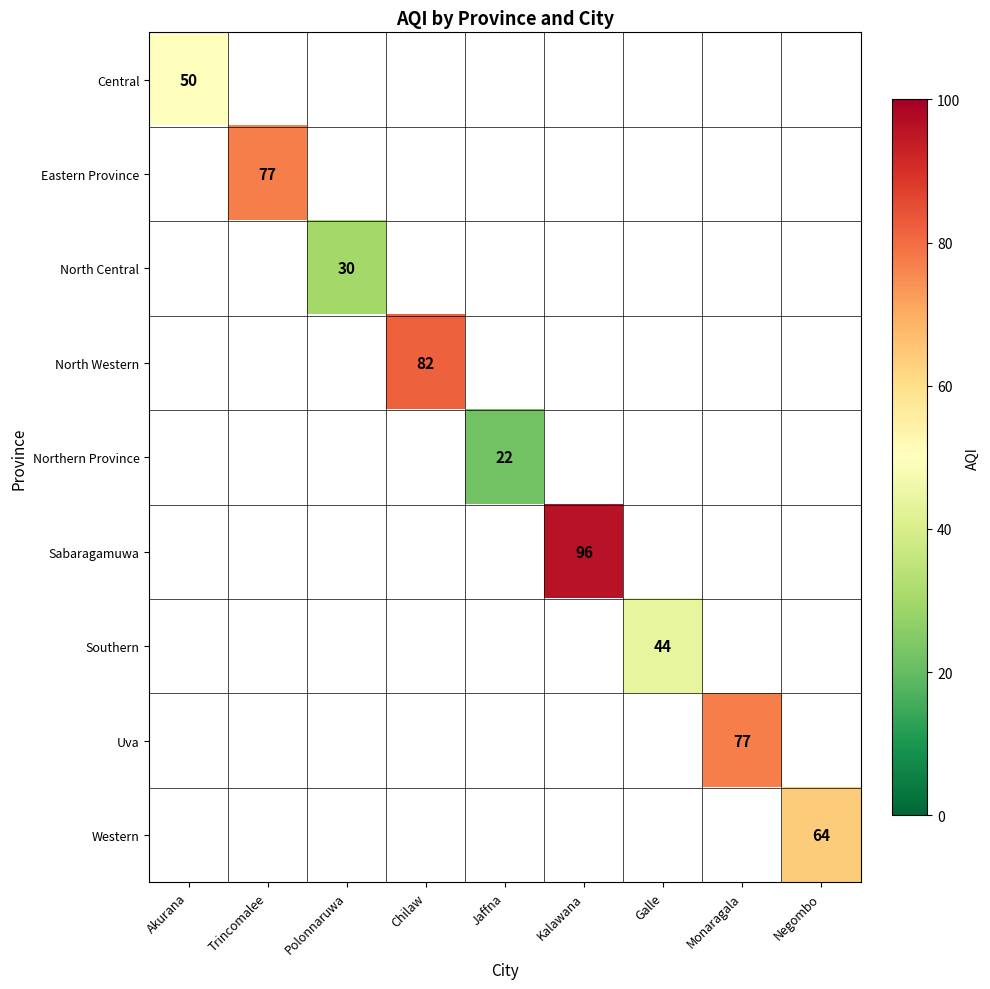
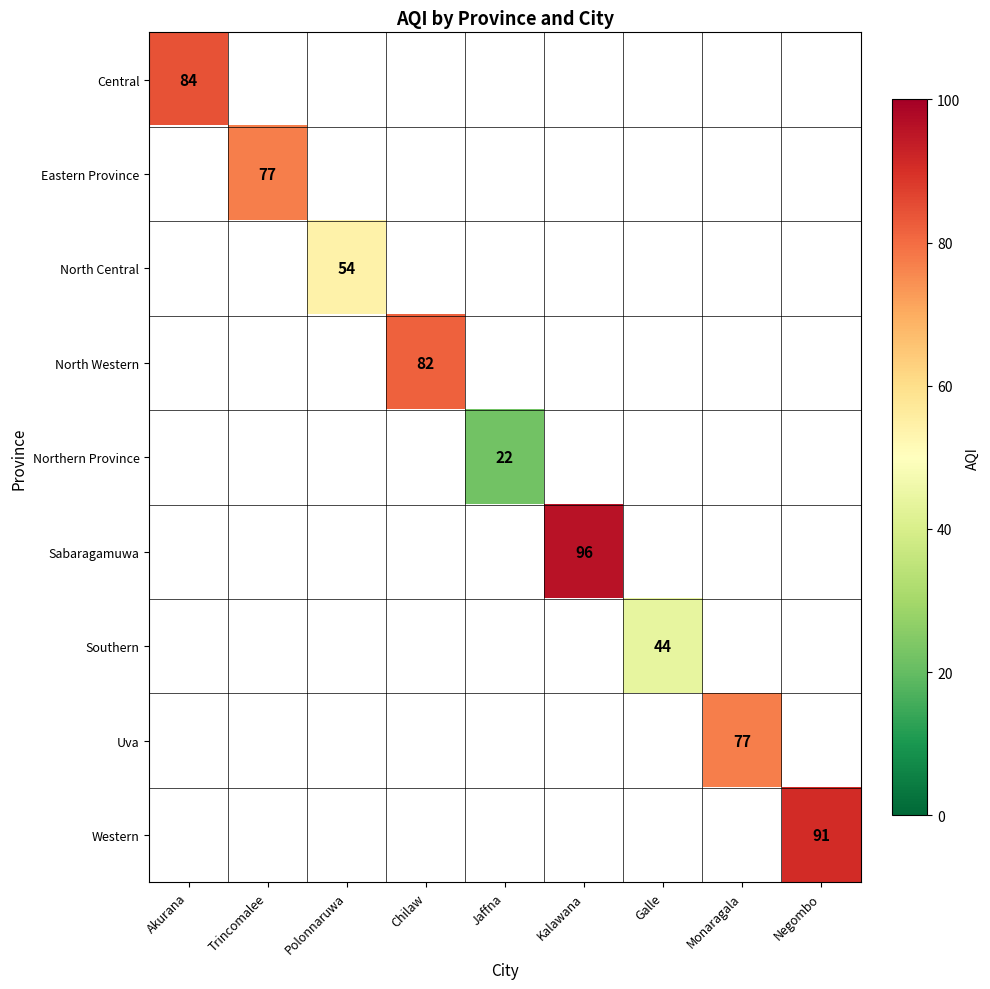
  {
    "Central": {
-     "Akurana": 50
+     "Akurana": 84
    },
    "Eastern Province": {
      "Trincomalee": 77
    },
    "North Central": {
-     "Polonnaruwa": 30
+     "Polonnaruwa": 54
    },
    "North Western": {
      "Chilaw": 82
    },
    "Northern Province": {
      "Jaffna": 22
    },
    "Sabaragamuwa": {
      "Kalawana": 96
    },
    "Southern": {
      "Galle": 44
    },
    "Uva": {
      "Monaragala": 77
    },
    "Western": {
-     "Negombo": 64
+     "Negombo": 91
    }
  }
